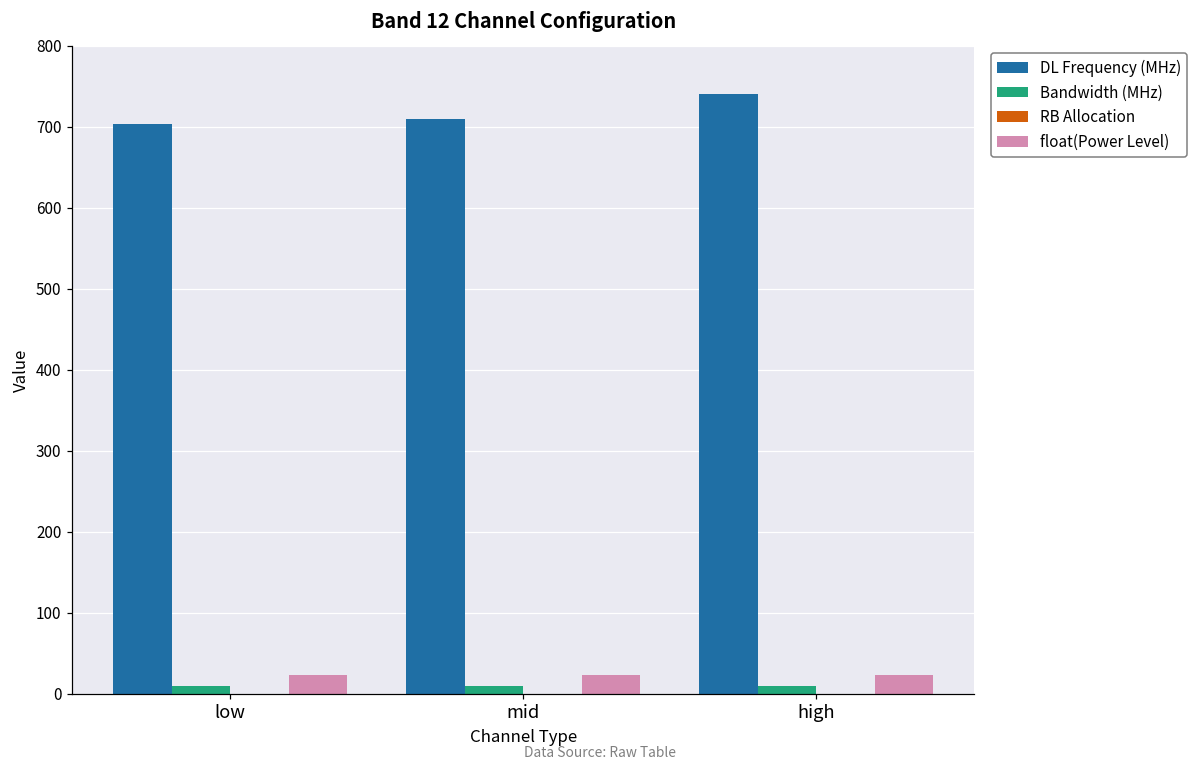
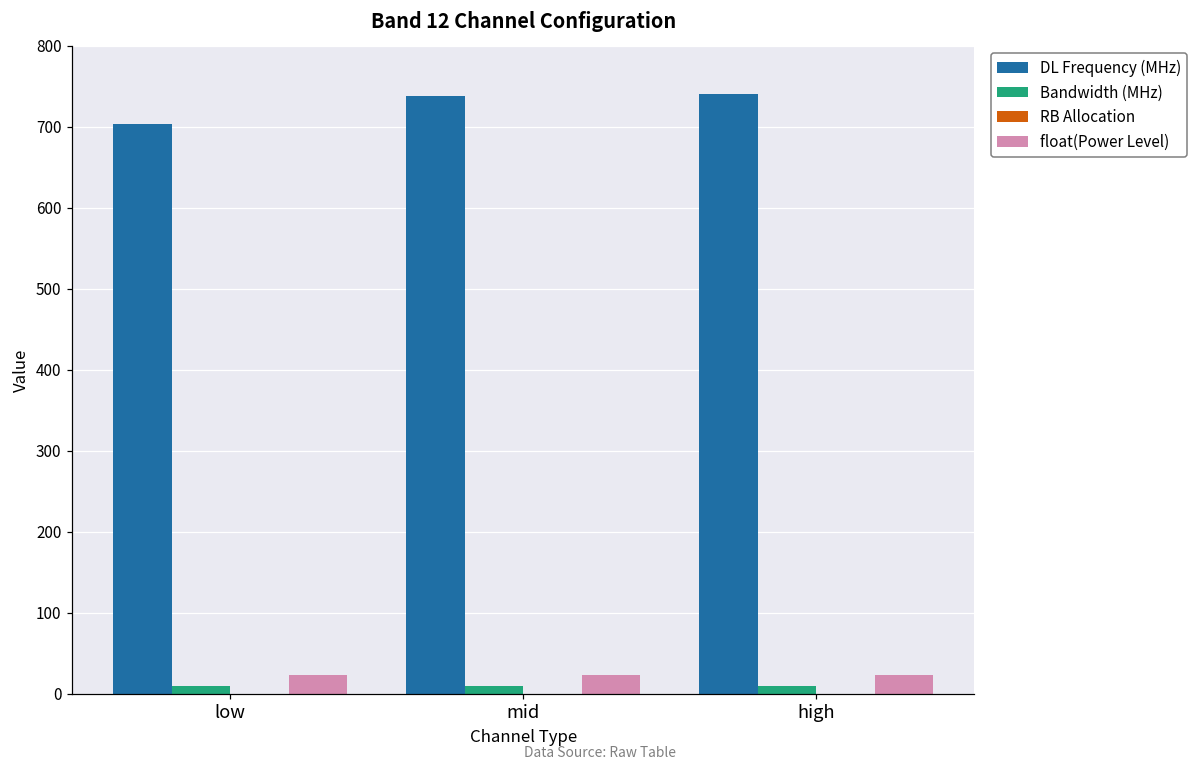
  {
    "DL Frequency (MHz)": {
      "low": 700,
-     "mid": 710,
+     "mid": 740,
      "high": 740
    },
    "Bandwidth (MHz)": {
      "low": 10,
      "mid": 10,
      "high": 10
    },
    "RB Allocation": {
      "low": 0,
      "mid": 0,
      "high": 0
    },
    "float(Power Level)": {
      "low": 20,
      "mid": 20,
      "high": 20
    }
  }
